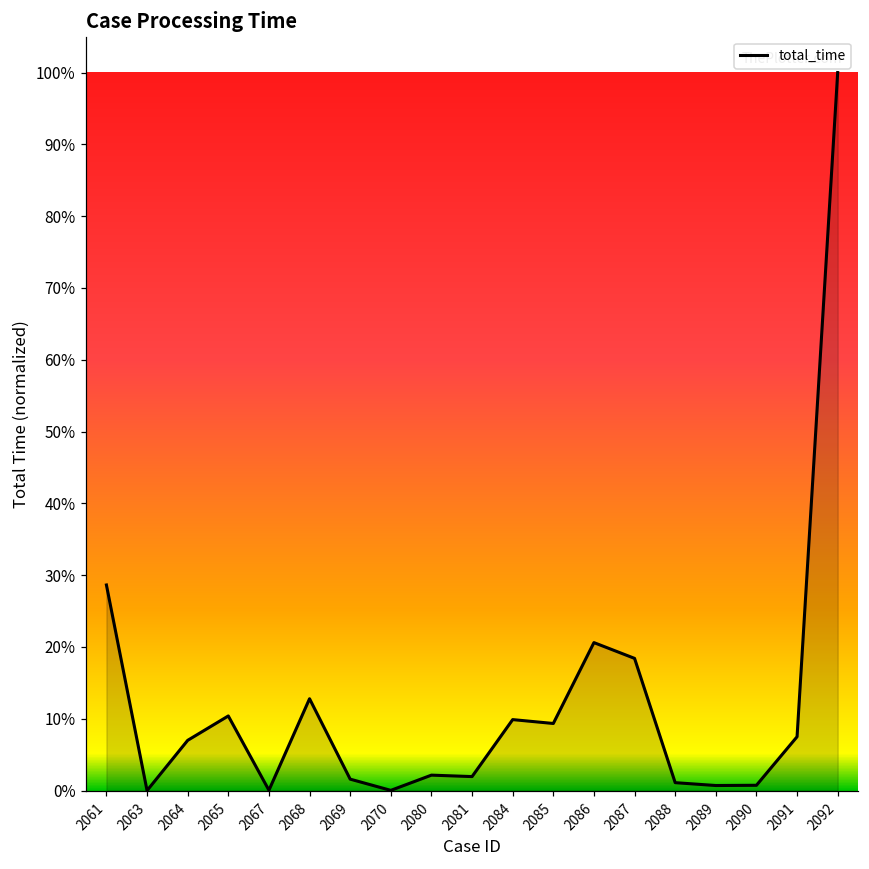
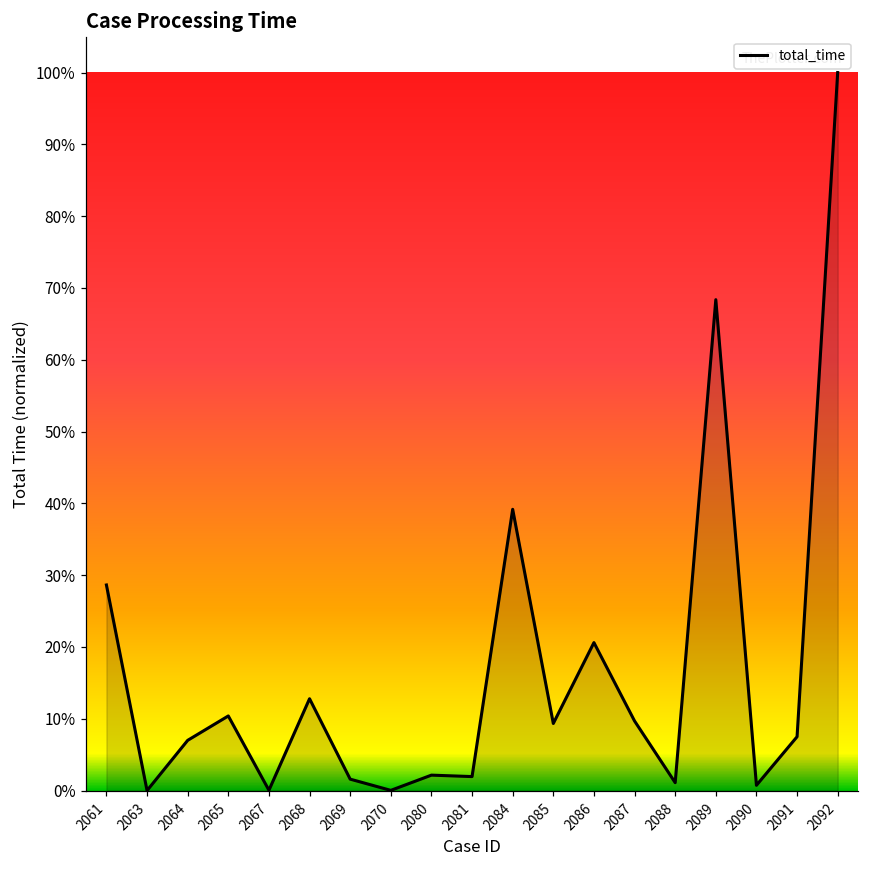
  {
    "2061": "29%",
    "2063": "0%",
    "2064": "7%",
    "2065": "10%",
    "2067": "0%",
    "2068": "13%",
    "2069": "2%",
    "2070": "0%",
    "2080": "2%",
    "2081": "2%",
-   "2084": "10%",
+   "2084": "39%",
    "2085": "9%",
    "2086": "21%",
-   "2087": "18%",
+   "2087": "10%",
    "2088": "1%",
-   "2089": "1%",
+   "2089": "68%",
    "2090": "1%",
    "2091": "8%",
    "2092": "100%"
  }
